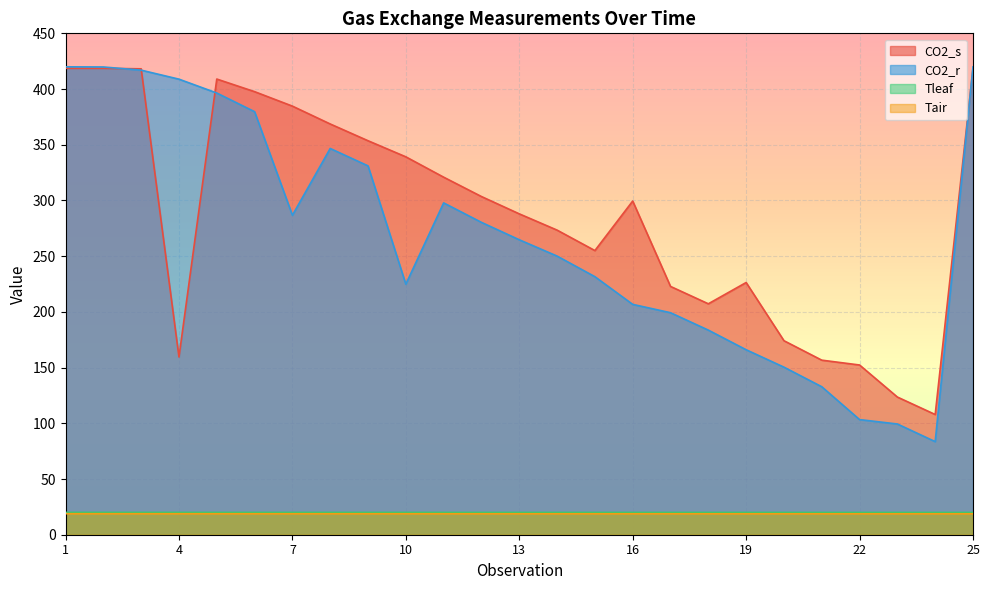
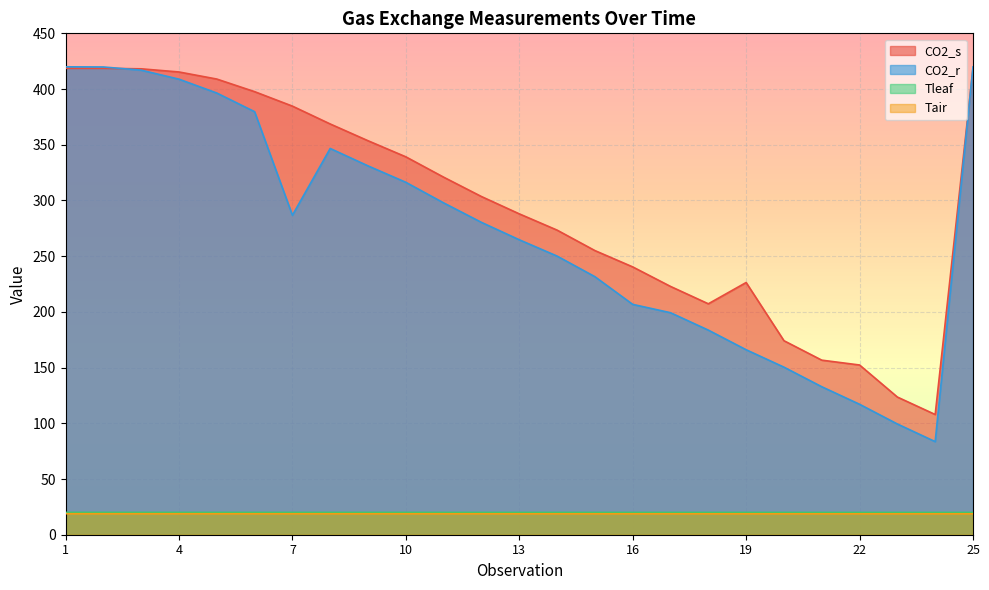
  {
    "CO2_s": {
-     "4": 159,
+     "4": 415,
      "7": 385,
      "10": 339,
      "13": 288,
-     "16": 299,
+     "16": 240,
      "19": 226,
      "22": 152
    },
    "CO2_r": {
      "4": 409,
      "7": 287,
-     "10": 225,
+     "10": 316,
      "13": 265,
      "16": 207,
      "19": 166,
-     "22": 103
+     "22": 117
    }
  }
